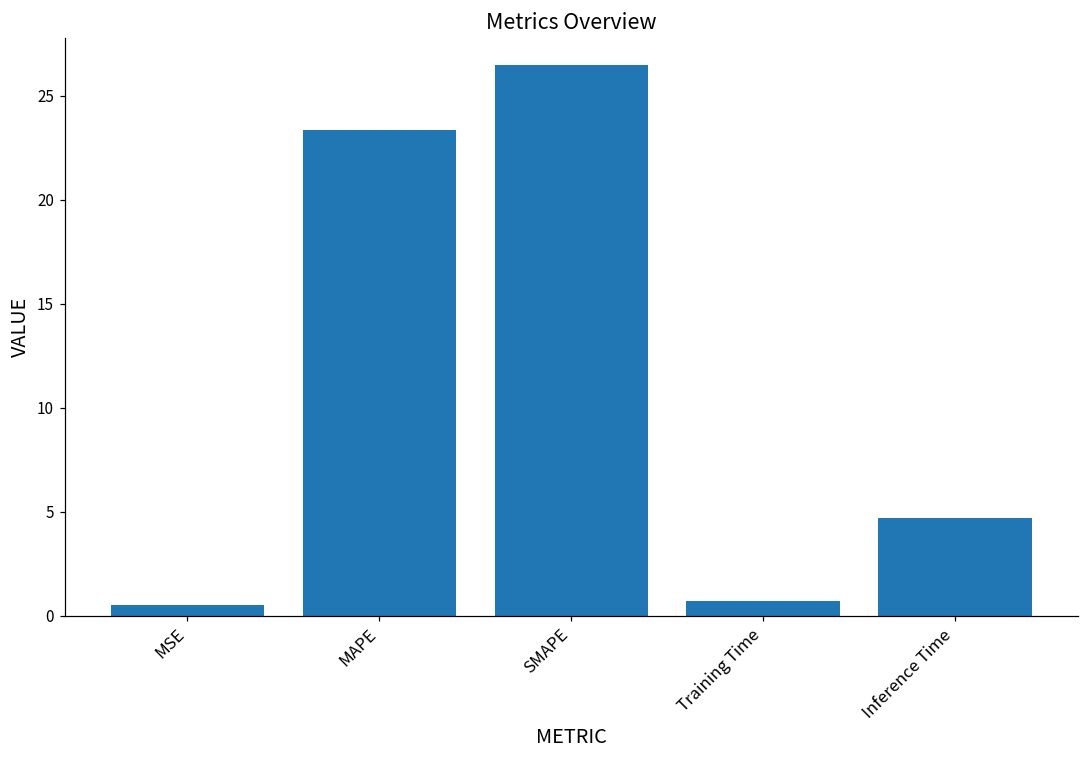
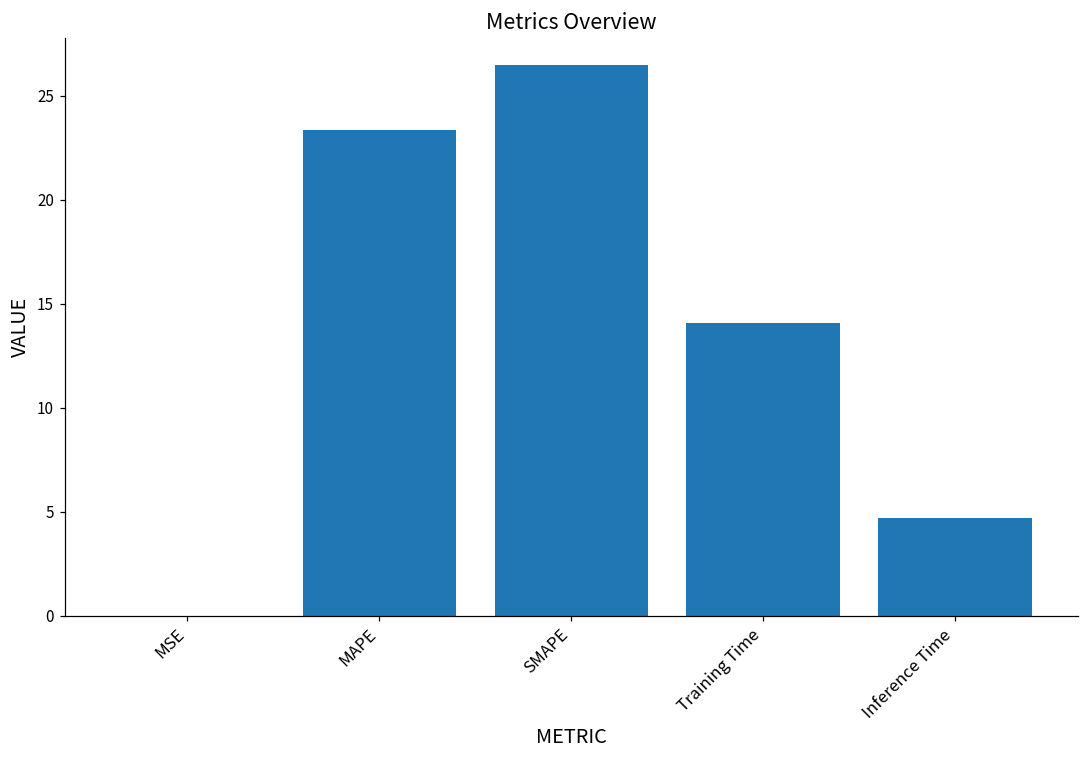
  {
-   "MSE": 0.5,
+   "MSE": 0.0,
    "MAPE": 23.4,
    "SMAPE": 26.5,
-   "Training Time": 0.7,
+   "Training Time": 14.1,
    "Inference Time": 4.7
  }
